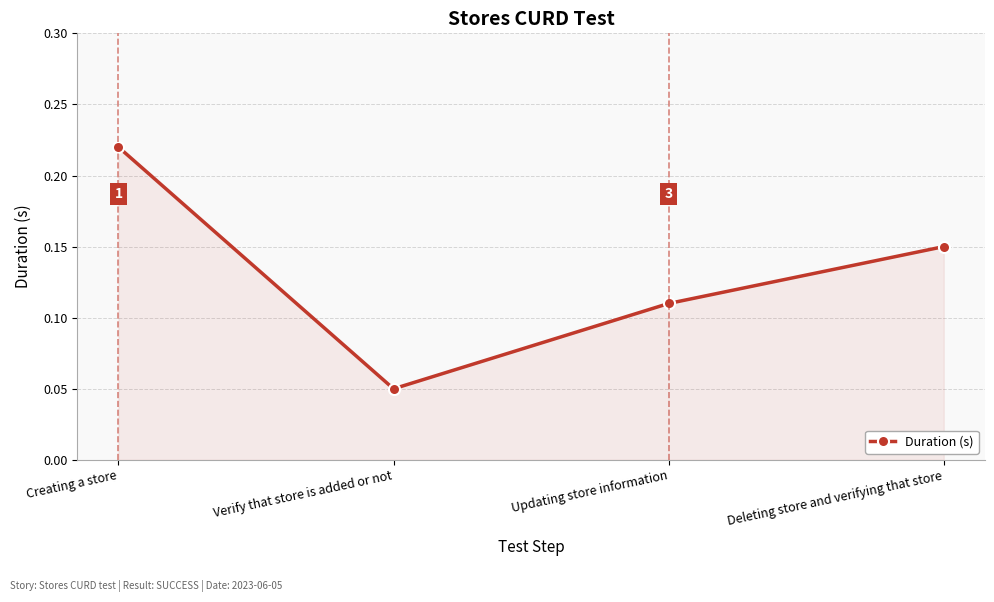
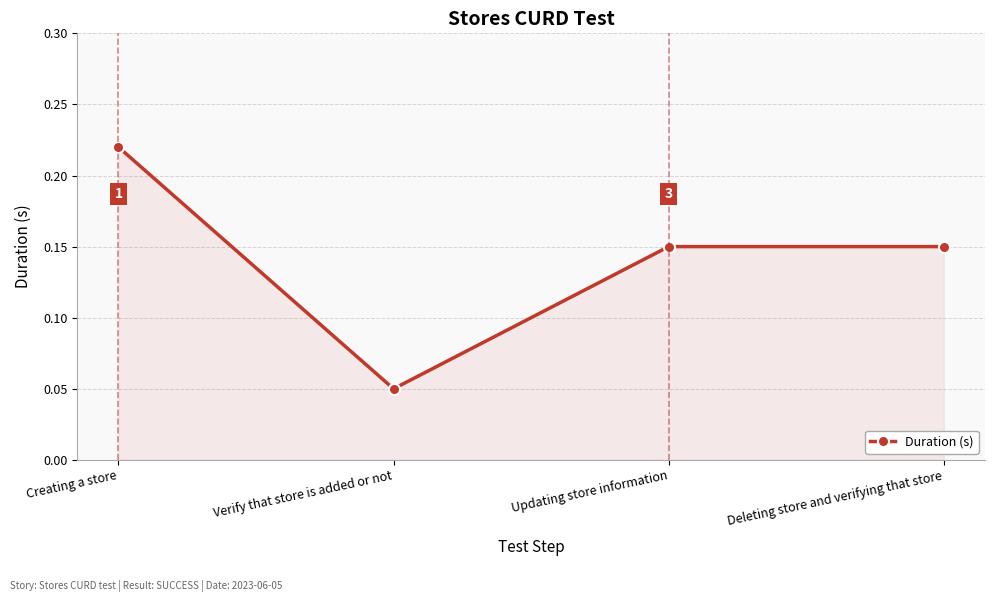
  {
    "Creating a store": 0.22,
    "Verify that store is added or not": 0.05,
-   "Updating store information": 0.11,
+   "Updating store information": 0.15,
    "Deleting store and verifying that store": 0.15
  }
